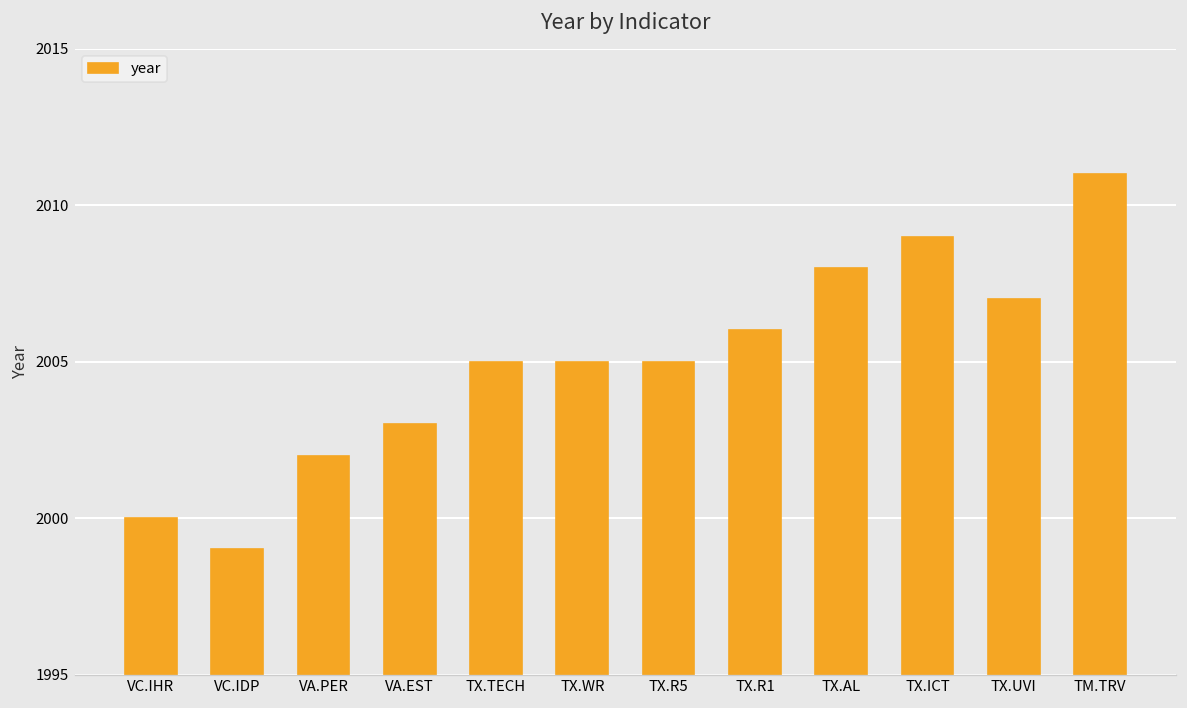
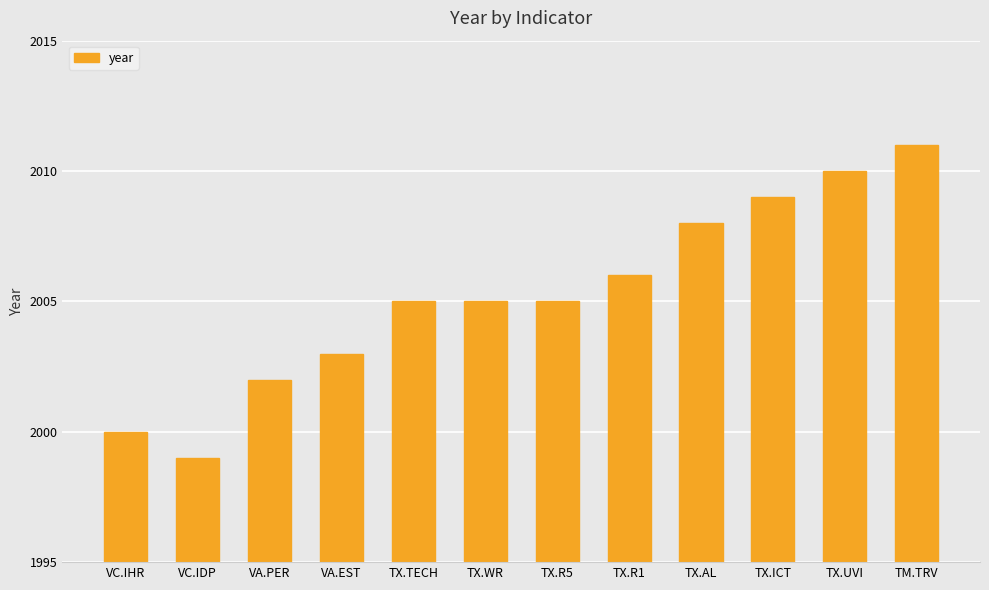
  {
    "VC.IHR": 2000,
    "VC.IDP": 1999,
    "VA.PER": 2002,
    "VA.EST": 2003,
    "TX.TECH": 2005,
    "TX.WR": 2005,
    "TX.R5": 2005,
    "TX.R1": 2006,
    "TX.AL": 2008,
    "TX.ICT": 2009,
-   "TX.UVI": 2007,
+   "TX.UVI": 2010,
    "TM.TRV": 2011
  }
